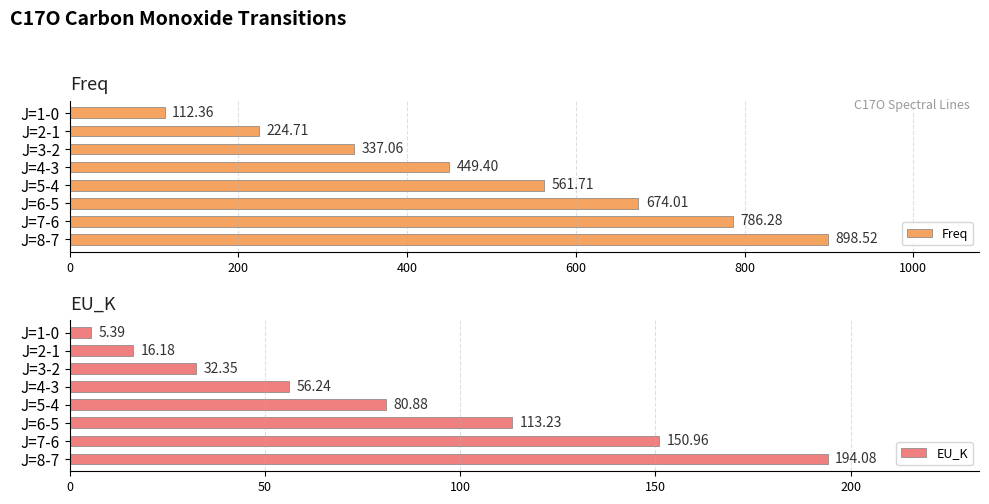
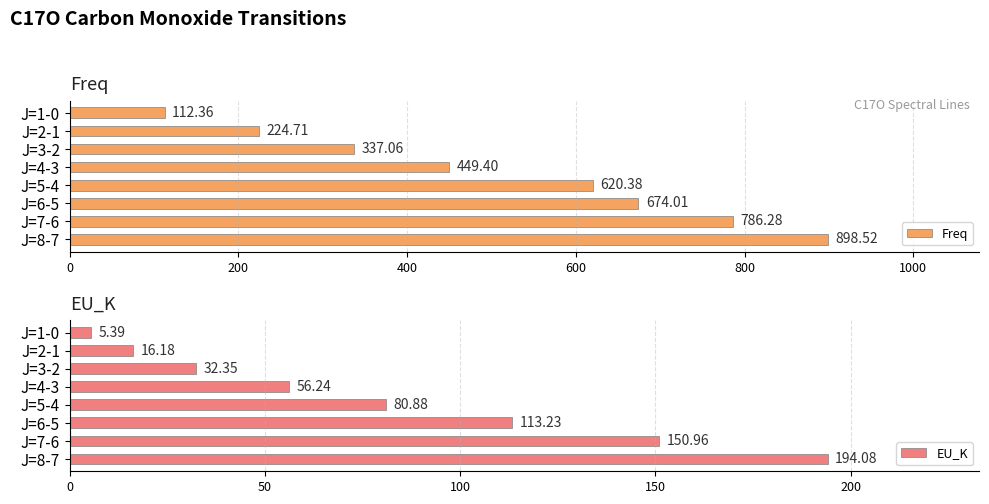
  {
    "Freq": {
      "J=1-0": 112.36,
      "J=2-1": 224.71,
      "J=3-2": 337.06,
      "J=4-3": 449.40,
-     "J=5-4": 561.71,
+     "J=5-4": 620.38,
      "J=6-5": 674.01,
      "J=7-6": 786.28,
      "J=8-7": 898.52
    },
    "EU_K": {
      "J=1-0": 5.39,
      "J=2-1": 16.18,
      "J=3-2": 32.35,
      "J=4-3": 56.24,
      "J=5-4": 80.88,
      "J=6-5": 113.23,
      "J=7-6": 150.96,
      "J=8-7": 194.08
    }
  }
